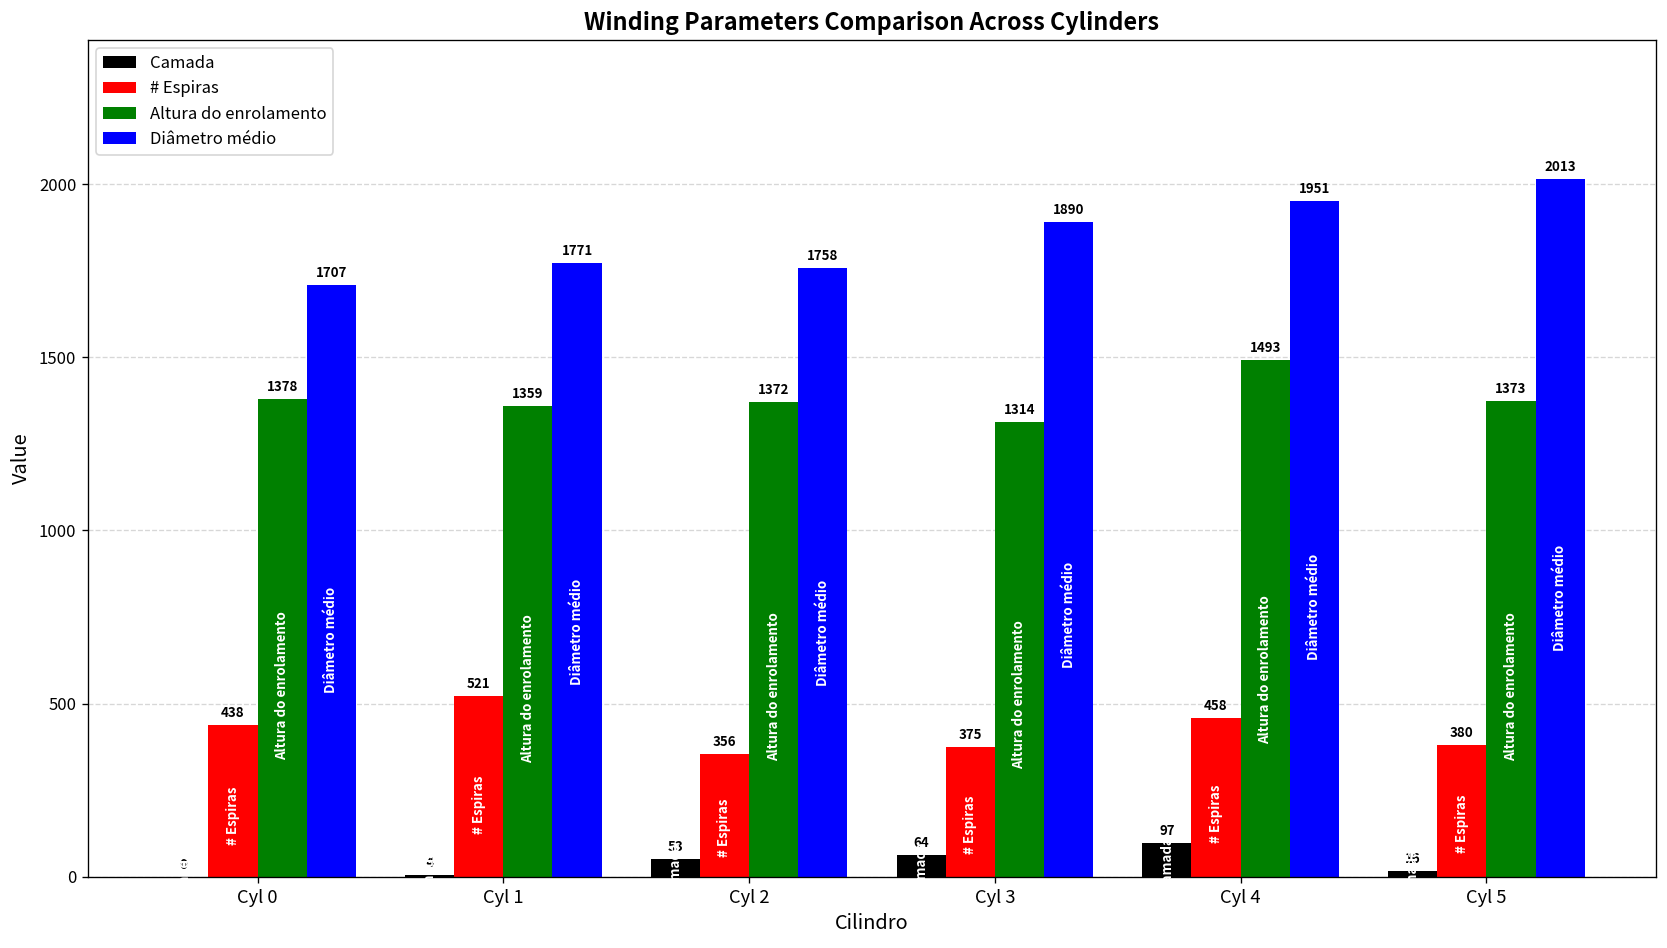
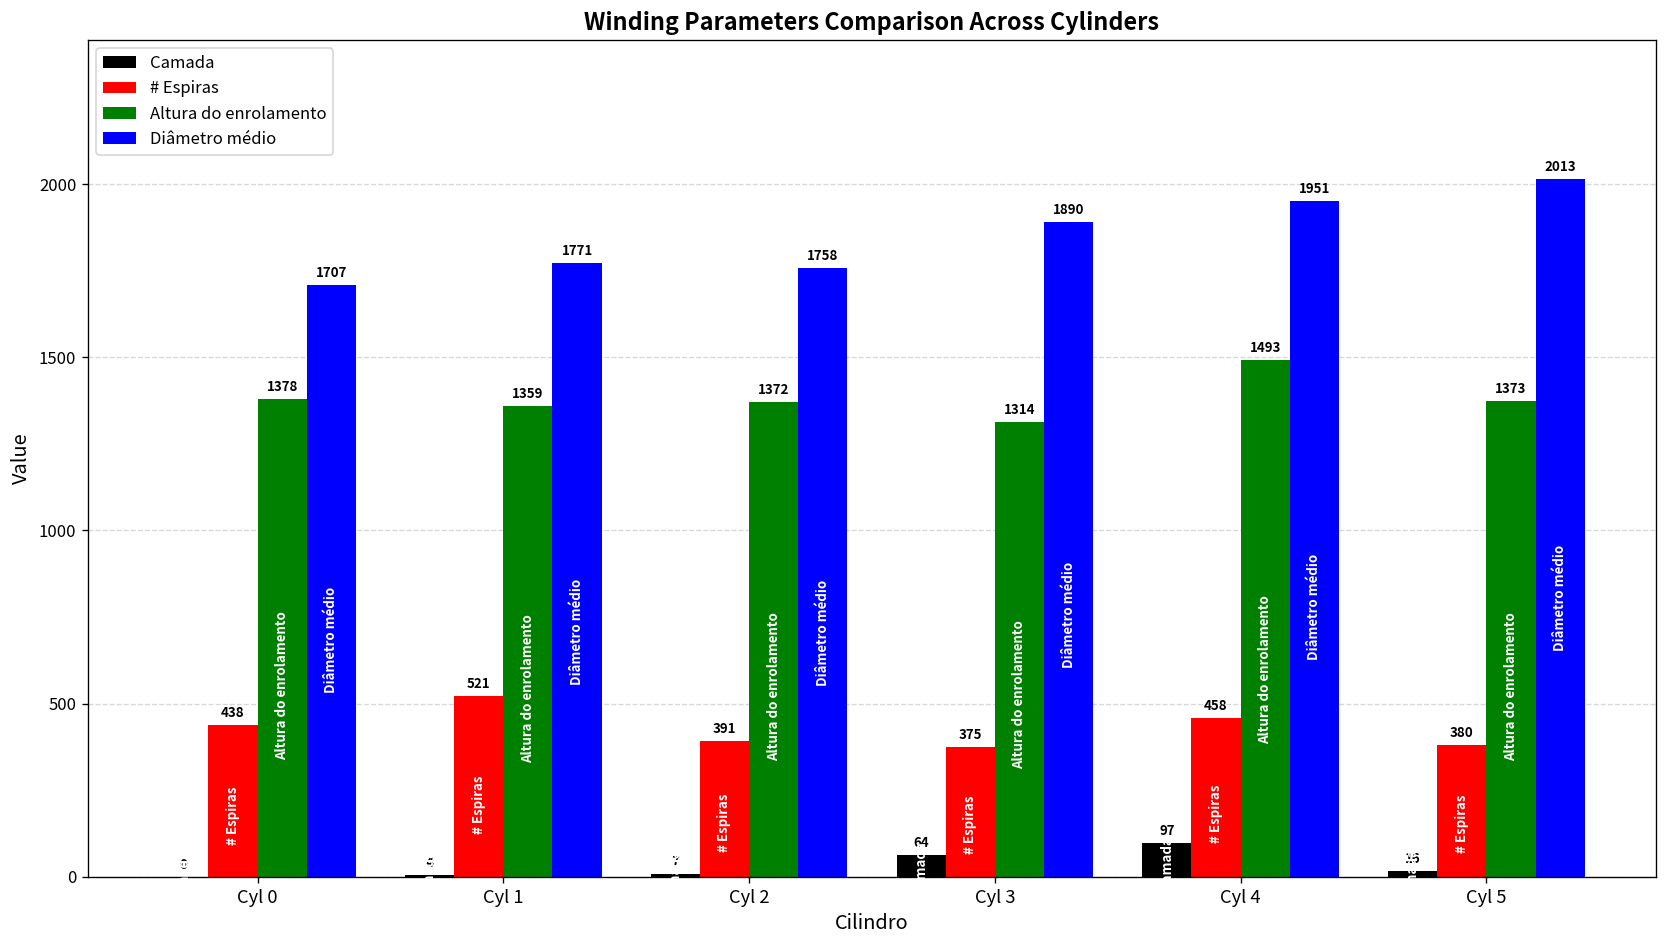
  {
    "Camada": {
      "Cyl 0": 0,
      "Cyl 1": 4,
-     "Cyl 2": 53,
+     "Cyl 2": 7,
      "Cyl 3": 64,
      "Cyl 4": 97,
      "Cyl 5": 16
    },
    "# Espiras": {
      "Cyl 0": 438,
      "Cyl 1": 521,
-     "Cyl 2": 356,
+     "Cyl 2": 391,
      "Cyl 3": 375,
      "Cyl 4": 458,
      "Cyl 5": 380
    },
    "Altura do enrolamento": {
      "Cyl 0": 1378,
      "Cyl 1": 1359,
      "Cyl 2": 1372,
      "Cyl 3": 1314,
      "Cyl 4": 1493,
      "Cyl 5": 1373
    },
    "Diâmetro médio": {
      "Cyl 0": 1707,
      "Cyl 1": 1771,
      "Cyl 2": 1758,
      "Cyl 3": 1890,
      "Cyl 4": 1951,
      "Cyl 5": 2013
    }
  }
